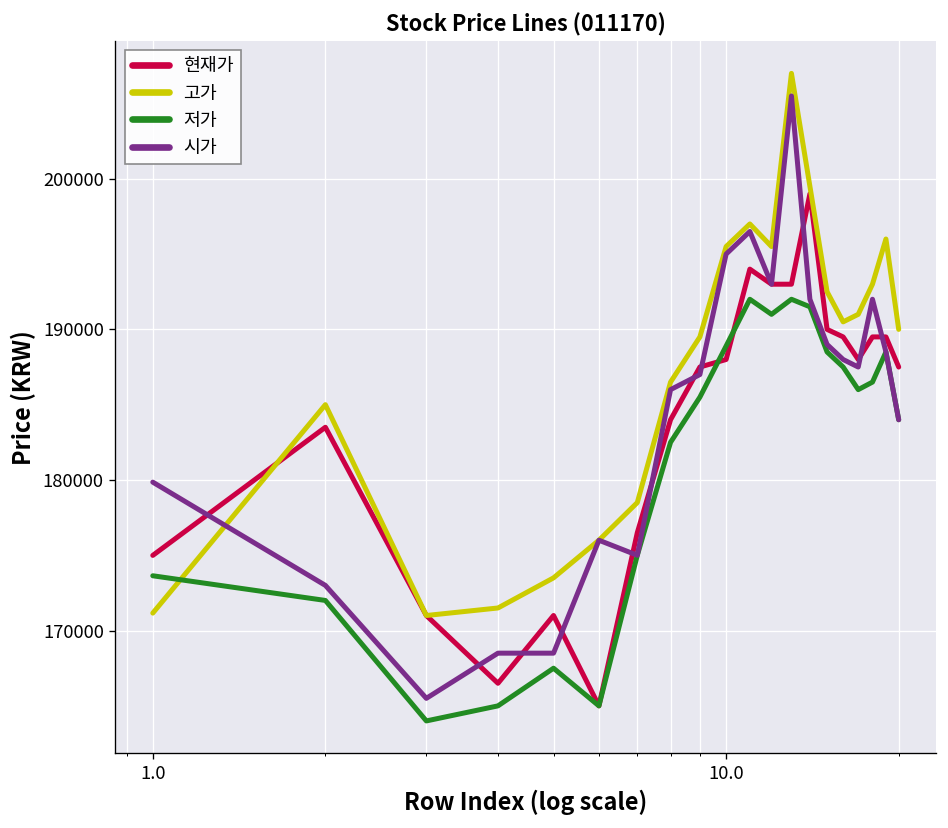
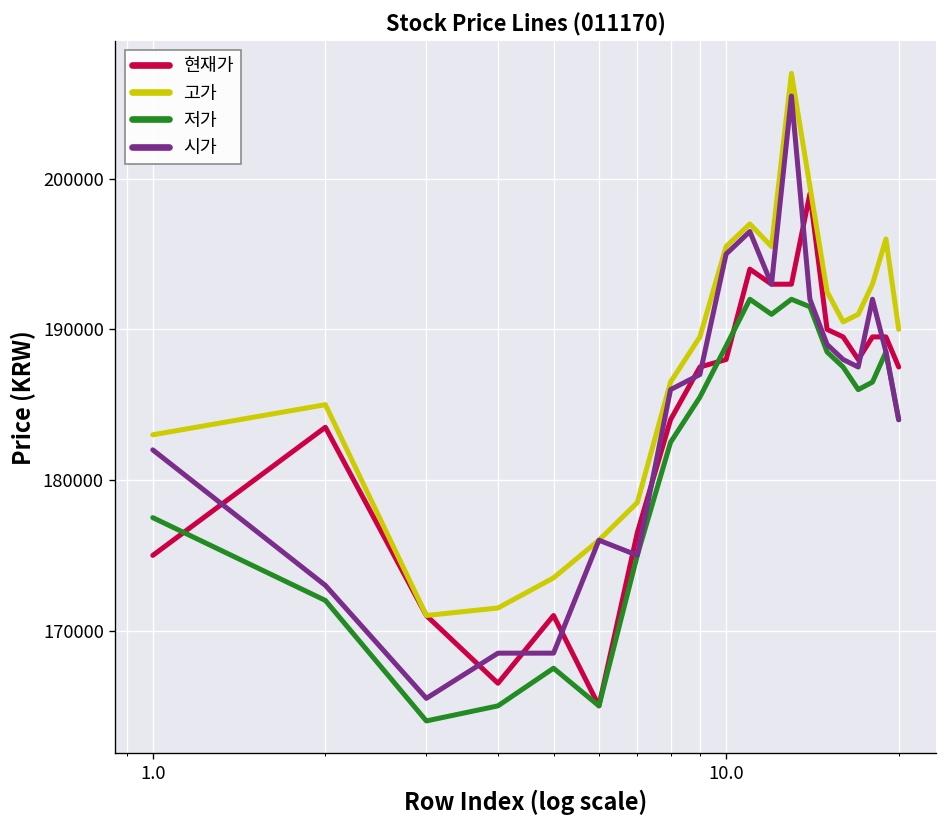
  {
    "현재가": {
      "1.0": 175000,
      "10.0": 188000
    },
    "고가": {
-     "1.0": 171200,
+     "1.0": 183000,
      "10.0": 195500
    },
    "저가": {
-     "1.0": 173600,
+     "1.0": 177500,
      "10.0": 188900
    },
    "시가": {
-     "1.0": 179900,
+     "1.0": 182000,
      "10.0": 195000
    }
  }
